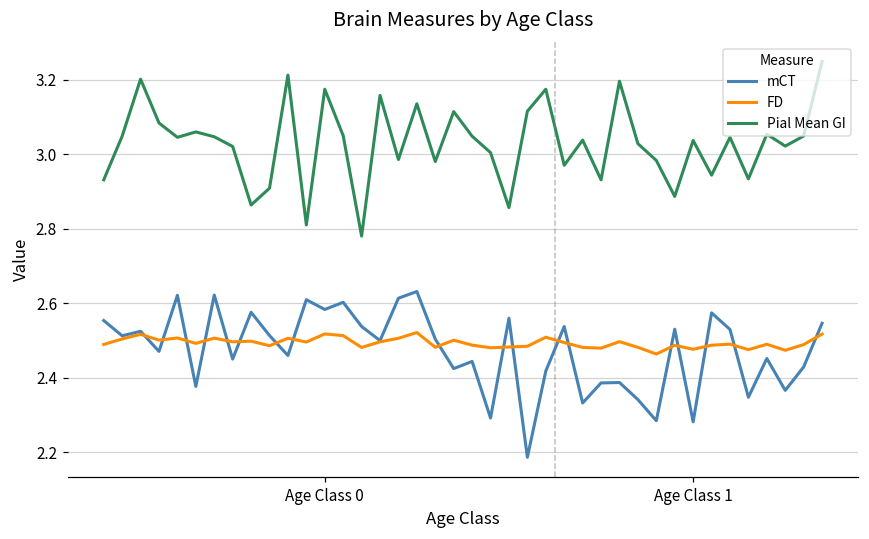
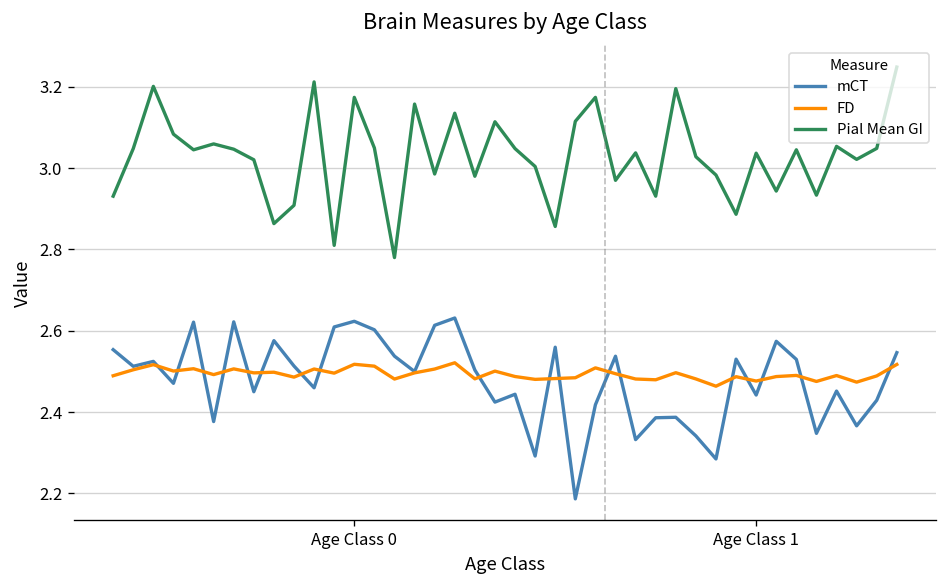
  {
    "mCT": {
-     "Age Class 0": 2.58,
-     "Age Class 1": 2.28
+     "Age Class 0": 2.62,
+     "Age Class 1": 2.44
    },
    "FD": {
      "Age Class 0": 2.52,
      "Age Class 1": 2.48
    },
    "Pial Mean GI": {
      "Age Class 0": 3.17,
      "Age Class 1": 3.04
    }
  }
